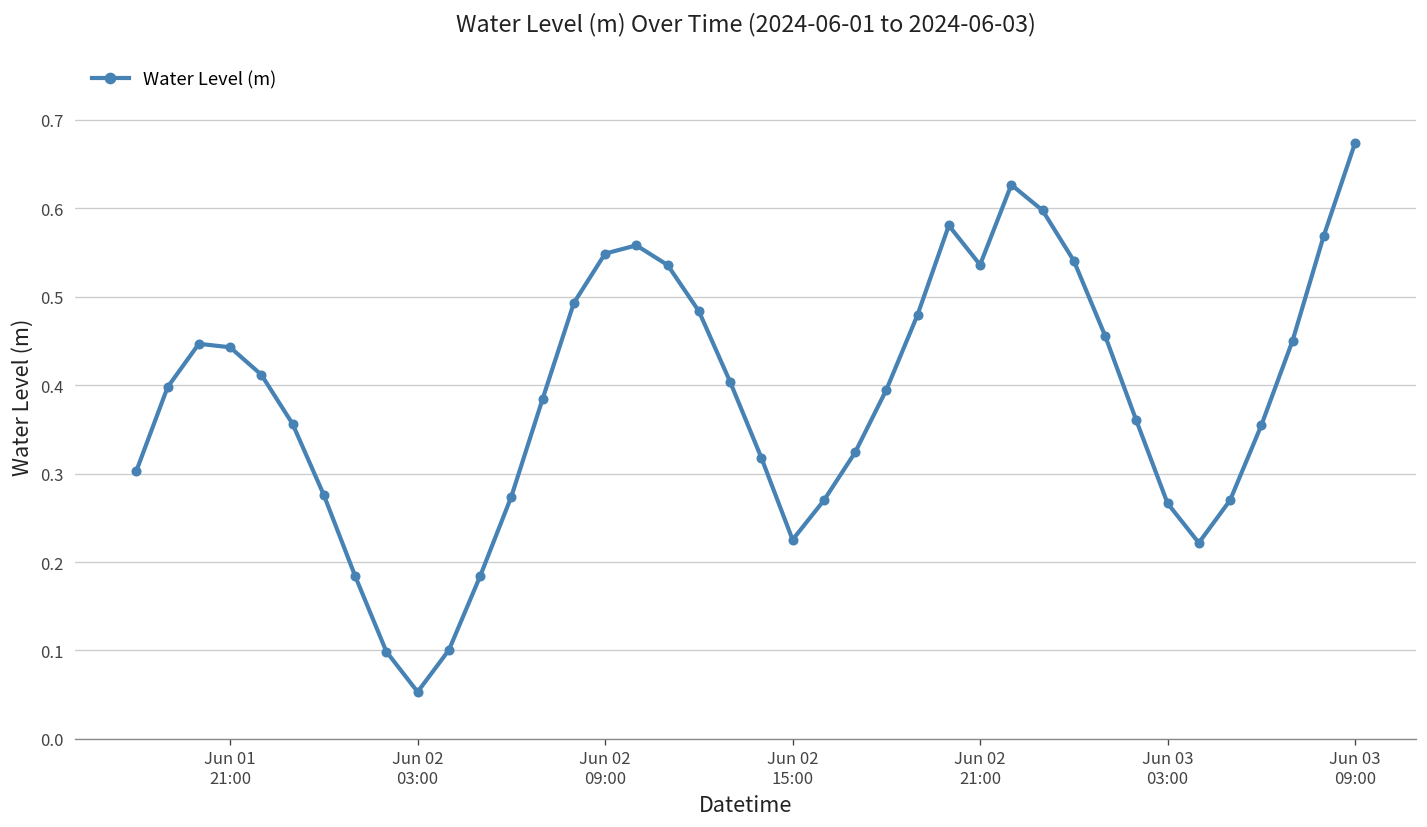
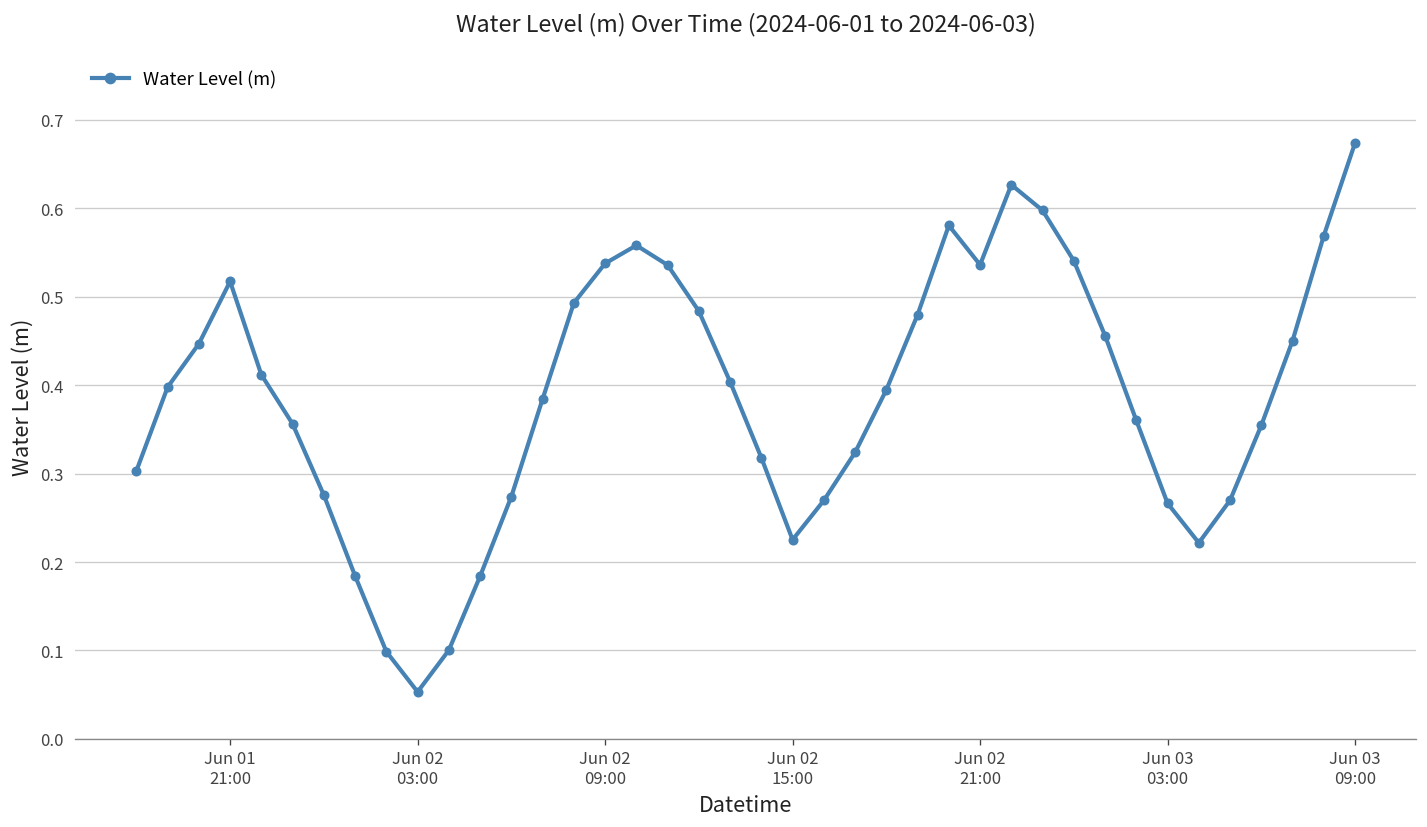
  {
-   "Jun 01 21:00": 0.44,
+   "Jun 01 21:00": 0.52,
    "Jun 02 03:00": 0.05,
-   "Jun 02 09:00": 0.55,
+   "Jun 02 09:00": 0.54,
    "Jun 02 15:00": 0.23,
    "Jun 02 21:00": 0.54,
    "Jun 03 03:00": 0.27,
    "Jun 03 09:00": 0.67
  }
